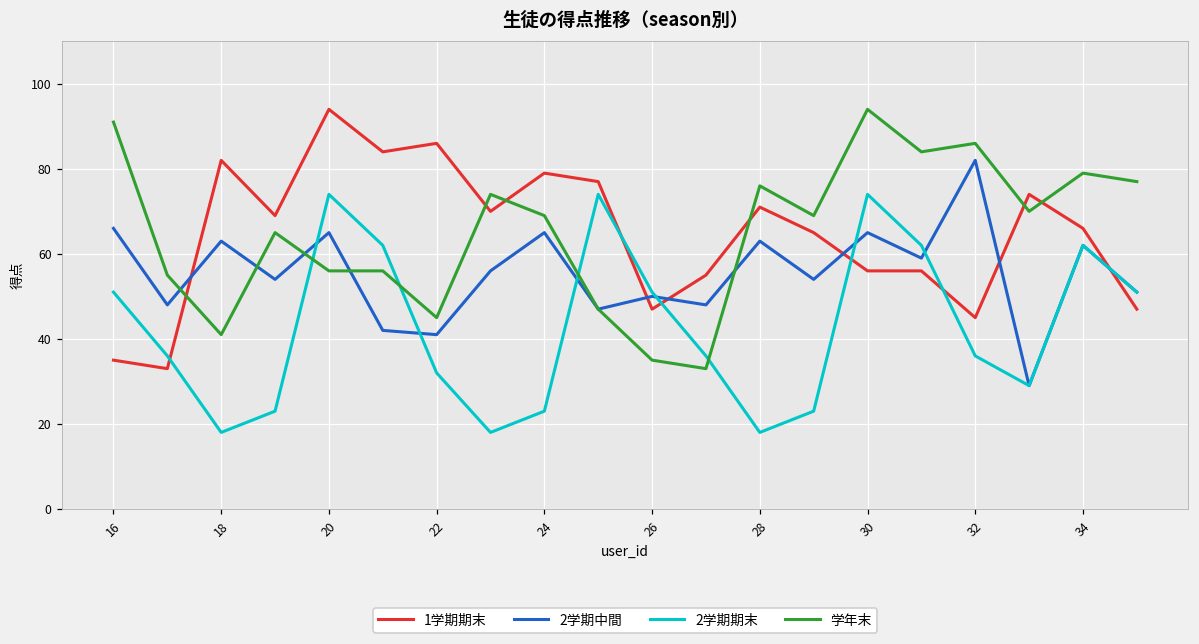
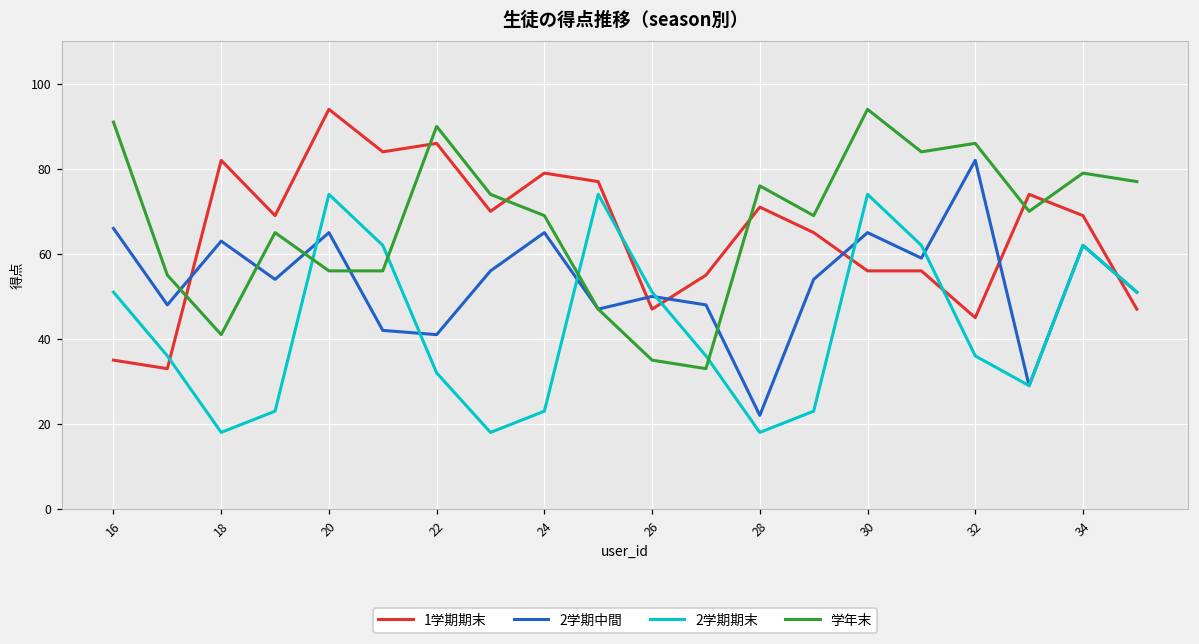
  {
    "1学期期末": {
      "16": 35,
      "18": 82,
      "20": 94,
      "22": 86,
      "24": 79,
      "26": 47,
      "28": 71,
      "30": 56,
      "32": 45,
-     "34": 66
+     "34": 69
    },
    "2学期中間": {
      "16": 66,
      "18": 63,
      "20": 65,
      "22": 41,
      "24": 65,
      "26": 50,
-     "28": 63,
+     "28": 22,
      "30": 65,
      "32": 82
    },
    "2学期期末": {
      "16": 51,
      "18": 18,
      "20": 74,
      "22": 32,
      "24": 23,
      "26": 51,
      "28": 18,
      "30": 74,
      "32": 36
    },
    "学年末": {
      "16": 91,
      "18": 41,
      "20": 56,
-     "22": 45,
+     "22": 90,
      "24": 69,
      "26": 35,
      "28": 76,
      "30": 94,
      "32": 86,
      "34": 79
    }
  }
